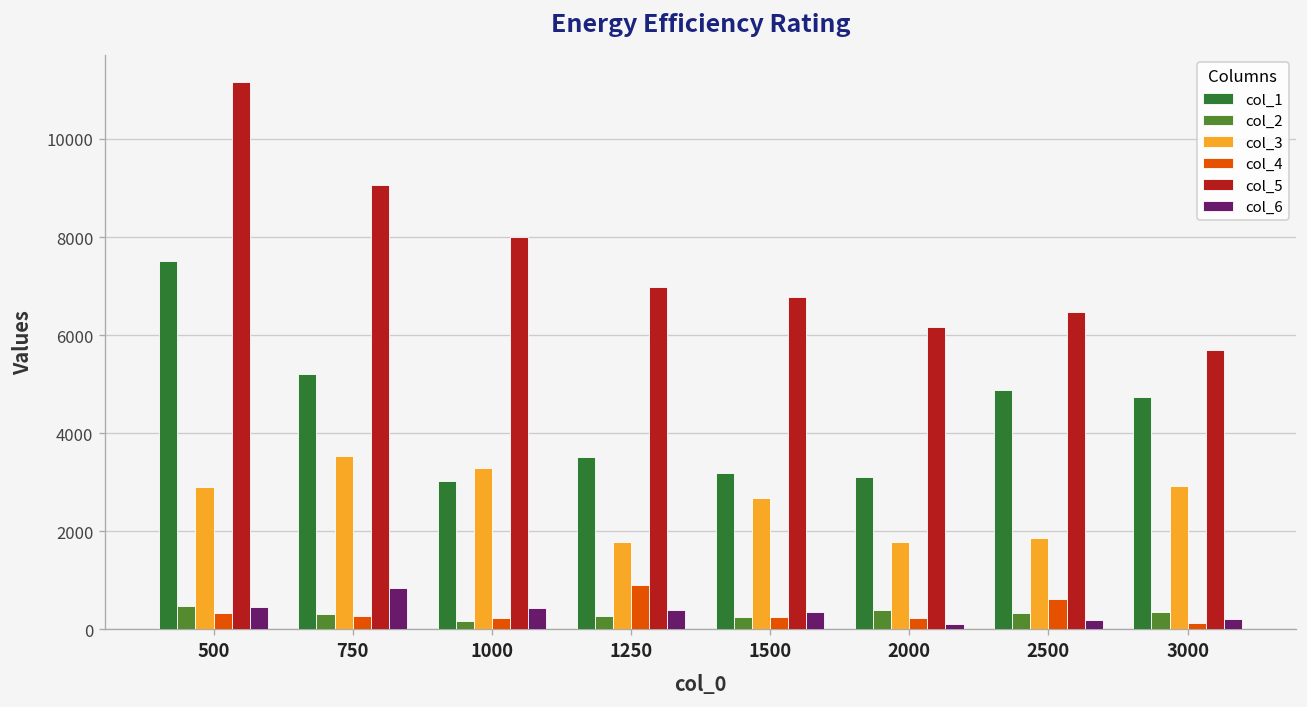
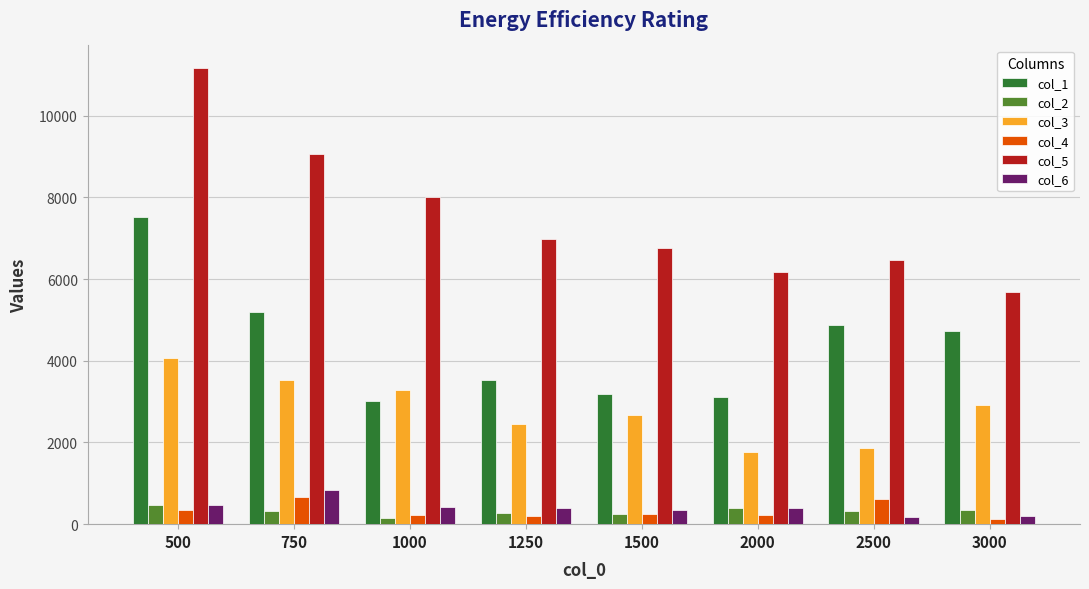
  {
    "col_3": {
-     "500": 2900,
+     "500": 4100,
      "750": 3500,
      "1000": 3300,
-     "1250": 1800,
+     "1250": 2400,
      "1500": 2700,
      "2000": 1800,
      "2500": 1900,
      "3000": 2900
    },
    "col_4": {
      "500": 300,
-     "750": 300,
+     "750": 700,
      "1000": 200,
-     "1250": 900,
+     "1250": 200,
      "1500": 200,
      "2000": 200,
      "2500": 600,
      "3000": 100
    },
    "col_5": {
      "500": 11200,
      "750": 9100,
      "1000": 8000,
      "1250": 7000,
      "1500": 6800,
      "2000": 6200,
      "2500": 6500,
      "3000": 5700
    },
    "col_6": {
      "500": 500,
      "750": 800,
      "1000": 400,
      "1250": 400,
      "1500": 400,
-     "2000": 100,
+     "2000": 400,
      "2500": 200,
      "3000": 200
    }
  }
